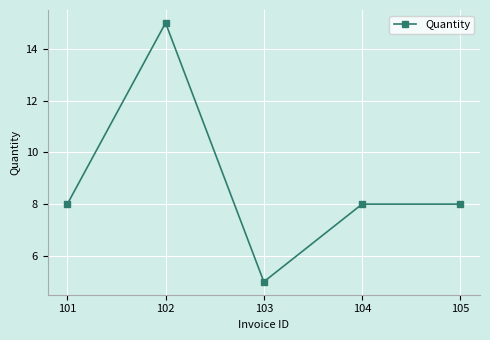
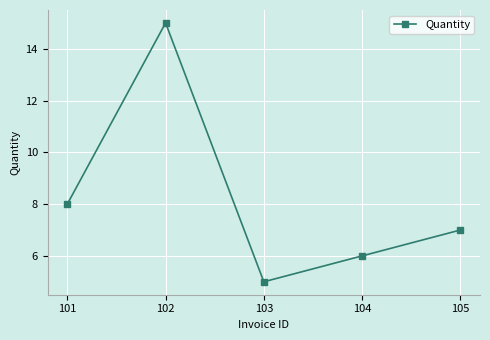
  {
    "101": 8,
    "102": 15,
    "103": 5,
-   "104": 8,
-   "105": 8
+   "104": 6,
+   "105": 7
  }
